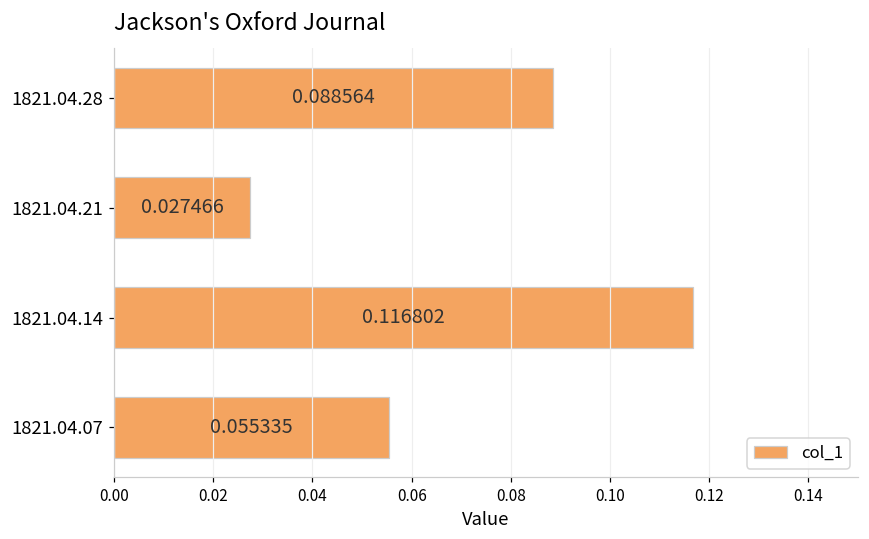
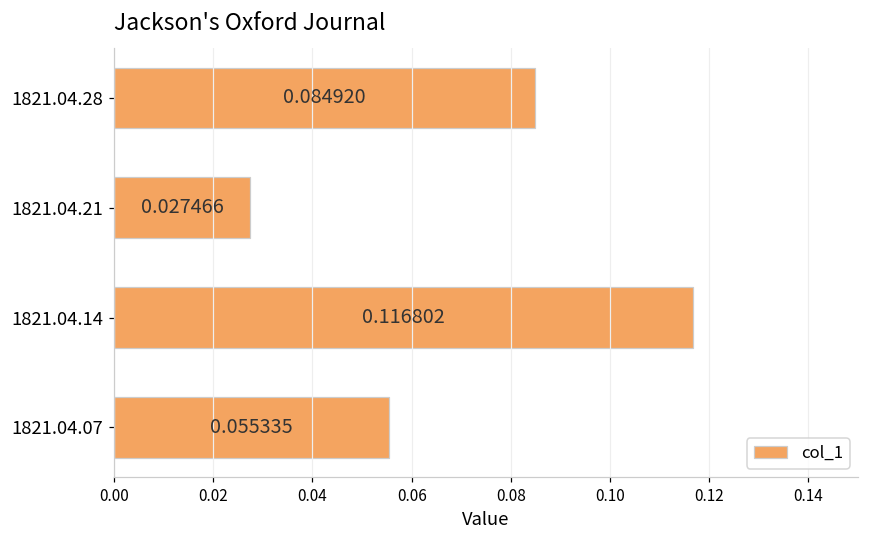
  {
-   "1821.04.28": 0.088564,
+   "1821.04.28": 0.084920,
    "1821.04.21": 0.027466,
    "1821.04.14": 0.116802,
    "1821.04.07": 0.055335
  }
